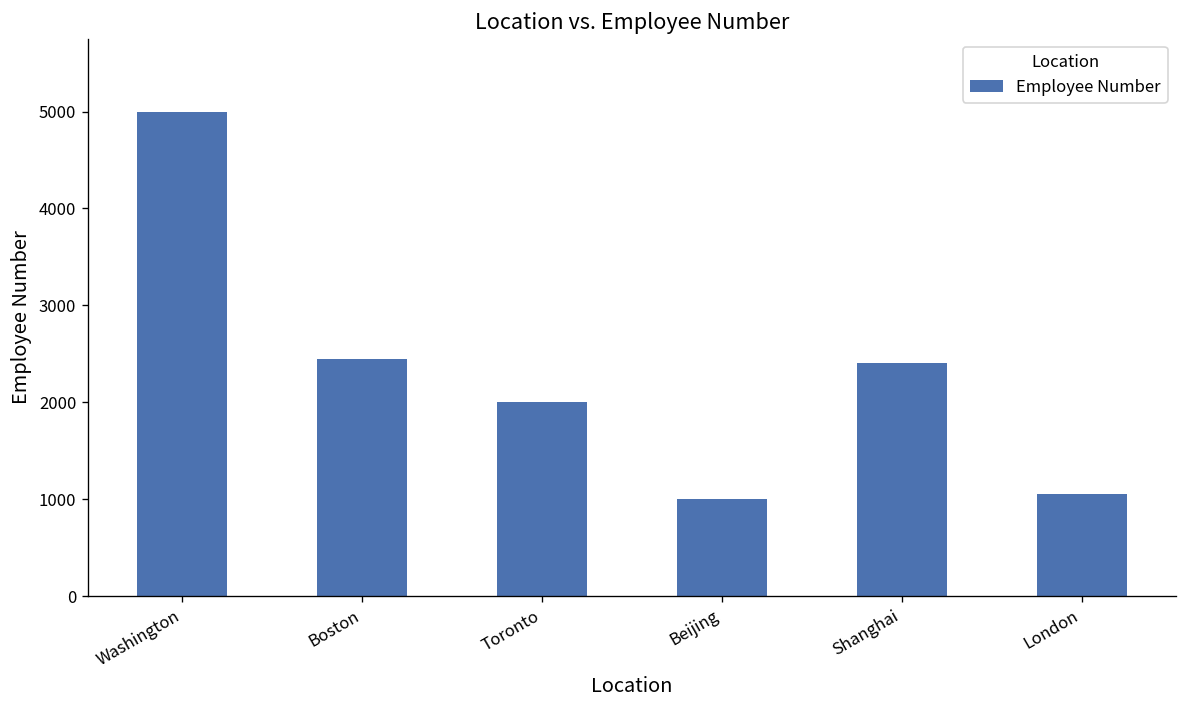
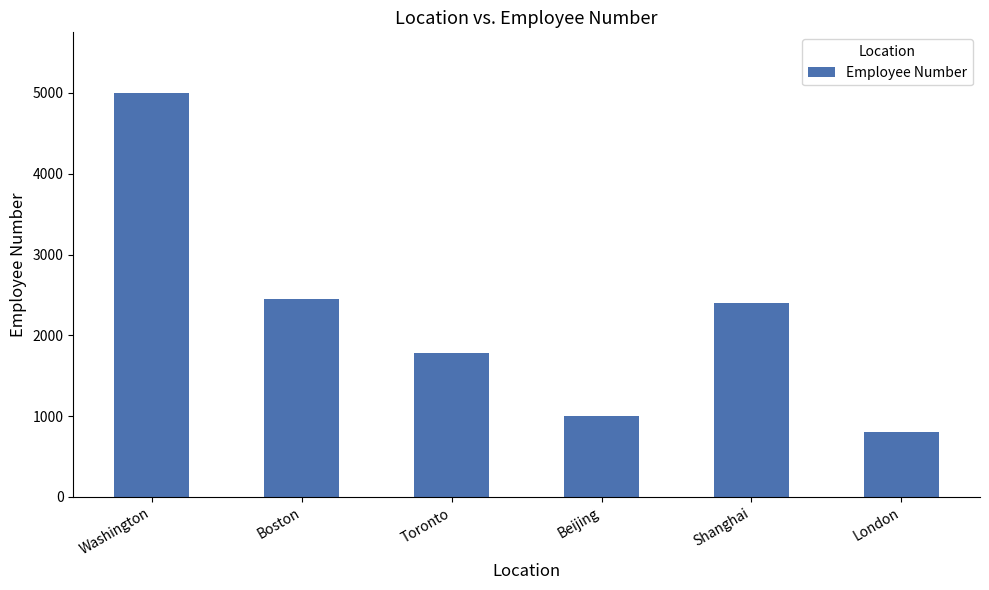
  {
    "Washington": 5000,
    "Boston": 2400,
-   "Toronto": 2000,
+   "Toronto": 1800,
    "Beijing": 1000,
    "Shanghai": 2400,
-   "London": 1100
+   "London": 800
  }
